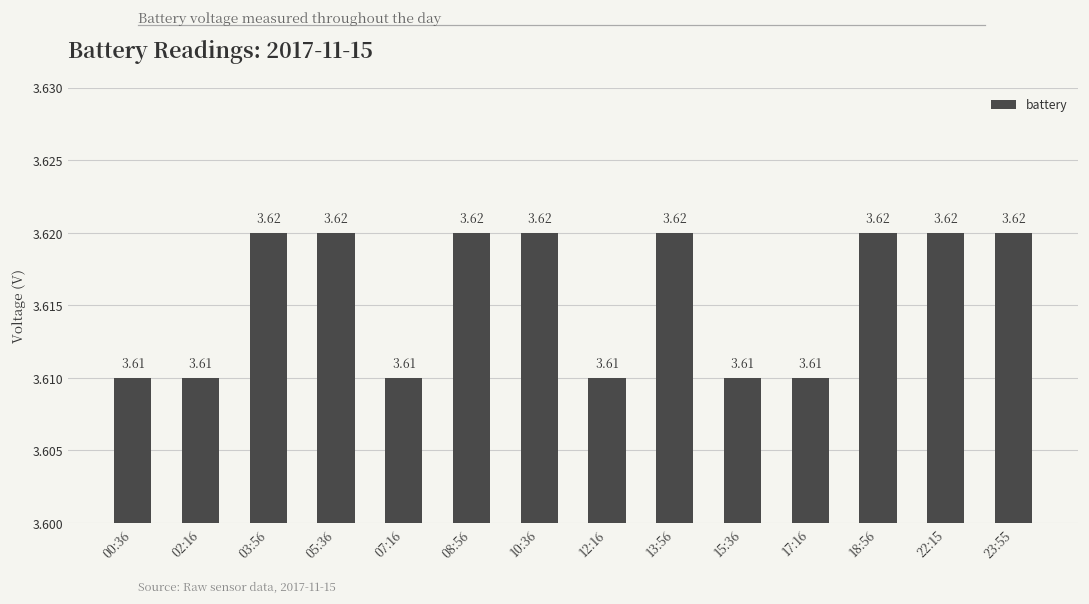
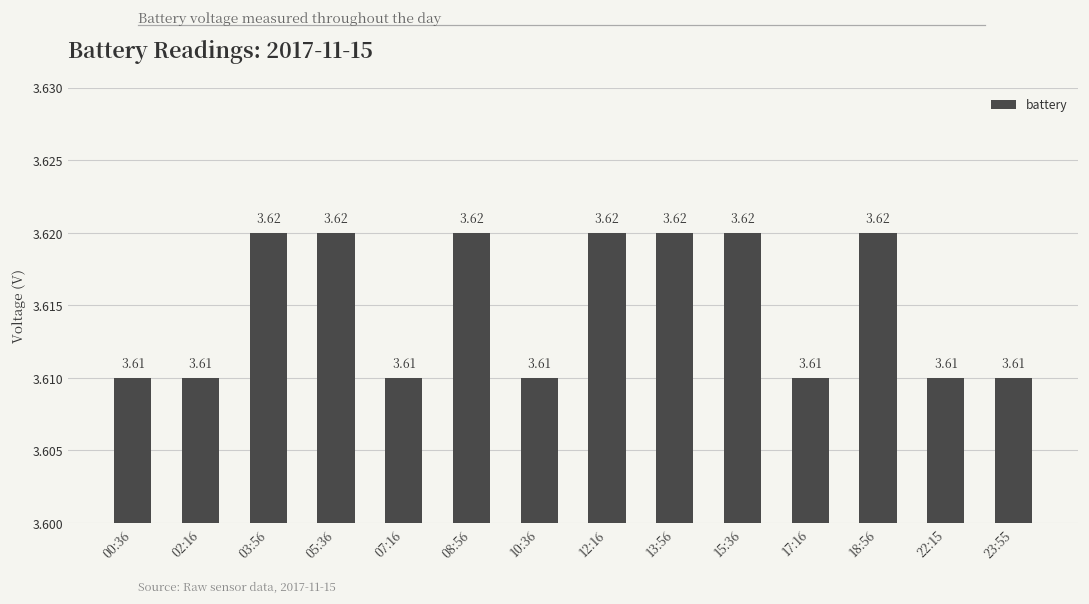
  {
    "00:36": 3.61,
    "02:16": 3.61,
    "03:56": 3.62,
    "05:36": 3.62,
    "07:16": 3.61,
    "08:56": 3.62,
-   "10:36": 3.62,
-   "12:16": 3.61,
+   "10:36": 3.61,
+   "12:16": 3.62,
    "13:56": 3.62,
-   "15:36": 3.61,
+   "15:36": 3.62,
    "17:16": 3.61,
    "18:56": 3.62,
-   "22:15": 3.62,
-   "23:55": 3.62
+   "22:15": 3.61,
+   "23:55": 3.61
  }
